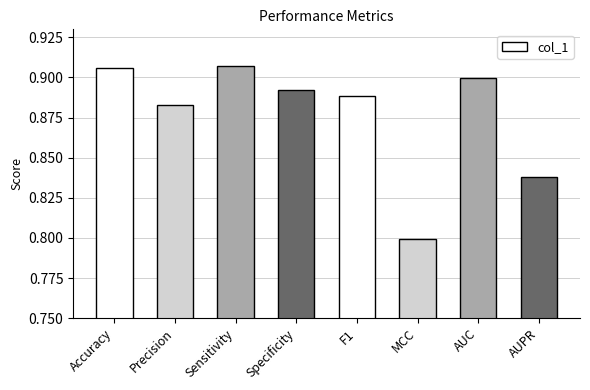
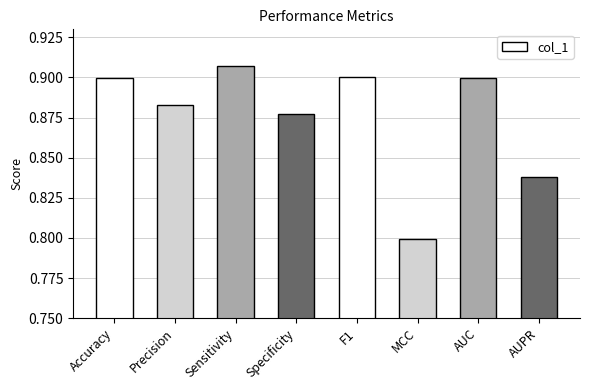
  {
-   "Accuracy": 0.906,
+   "Accuracy": 0.900,
    "Precision": 0.883,
    "Sensitivity": 0.907,
-   "Specificity": 0.892,
-   "F1": 0.888,
+   "Specificity": 0.877,
+   "F1": 0.900,
    "MCC": 0.800,
    "AUC": 0.900,
    "AUPR": 0.838
  }
